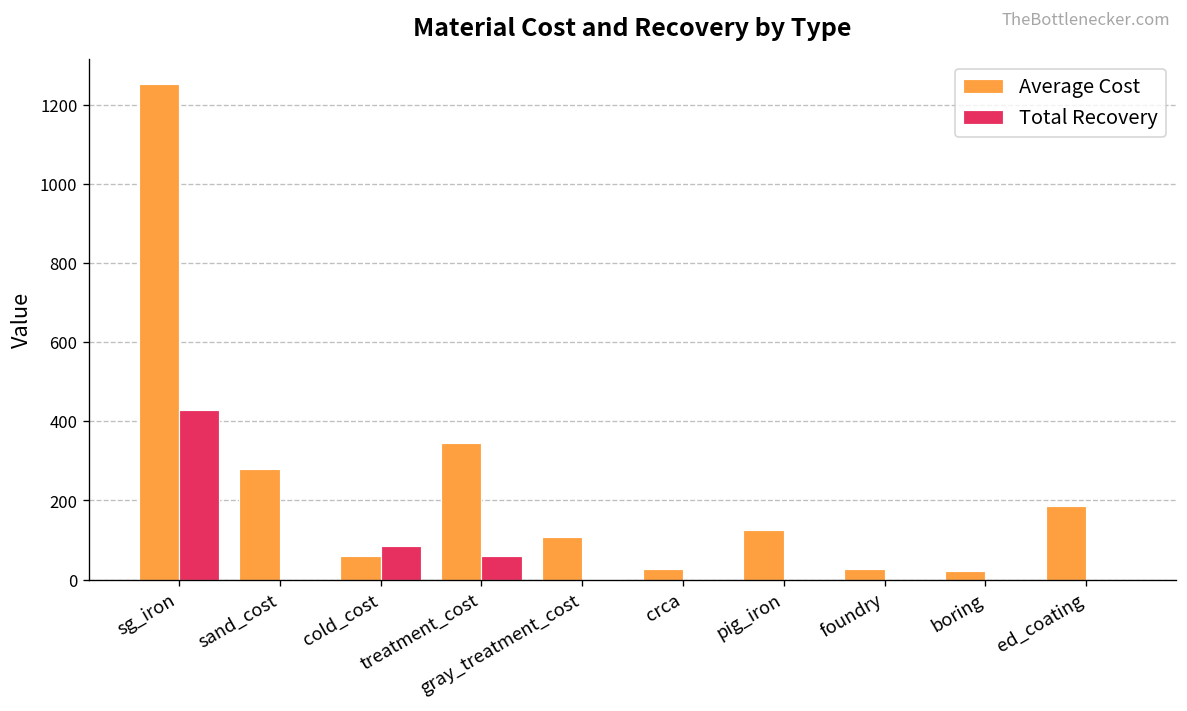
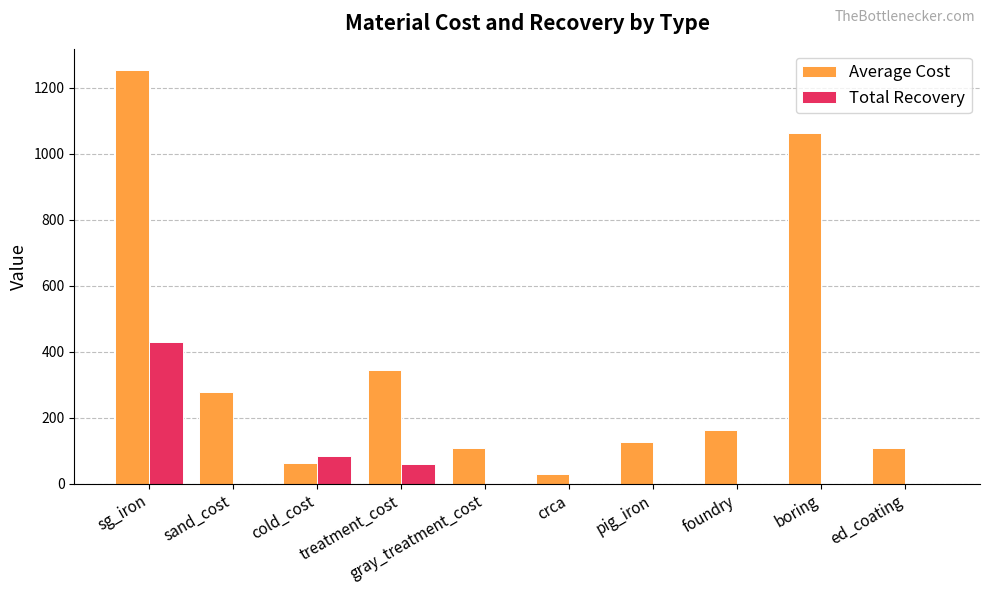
  {
    "Average Cost": {
      "sg_iron": 1250,
      "sand_cost": 280,
      "cold_cost": 60,
      "treatment_cost": 340,
      "gray_treatment_cost": 110,
      "crca": 30,
      "pig_iron": 120,
-     "foundry": 30,
-     "boring": 20,
-     "ed_coating": 190
+     "foundry": 160,
+     "boring": 1060,
+     "ed_coating": 110
    },
    "Total Recovery": {
      "sg_iron": 430,
      "sand_cost": 0,
      "cold_cost": 80,
      "treatment_cost": 60,
      "crca": 0,
      "pig_iron": 0,
      "foundry": 0,
      "boring": 0,
      "ed_coating": 0
    }
  }
